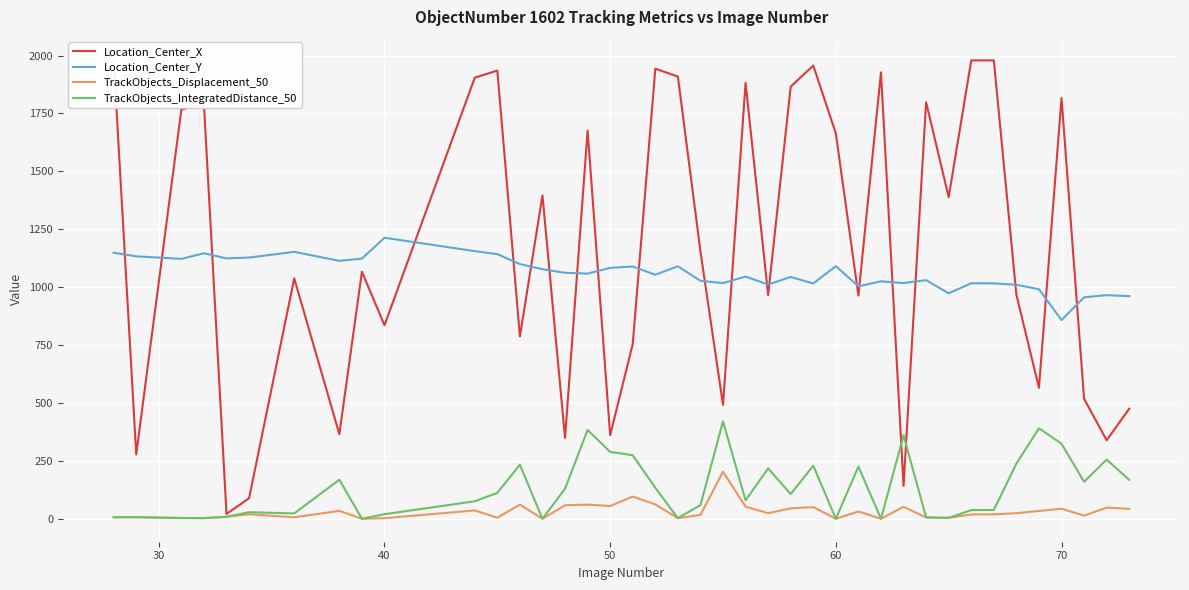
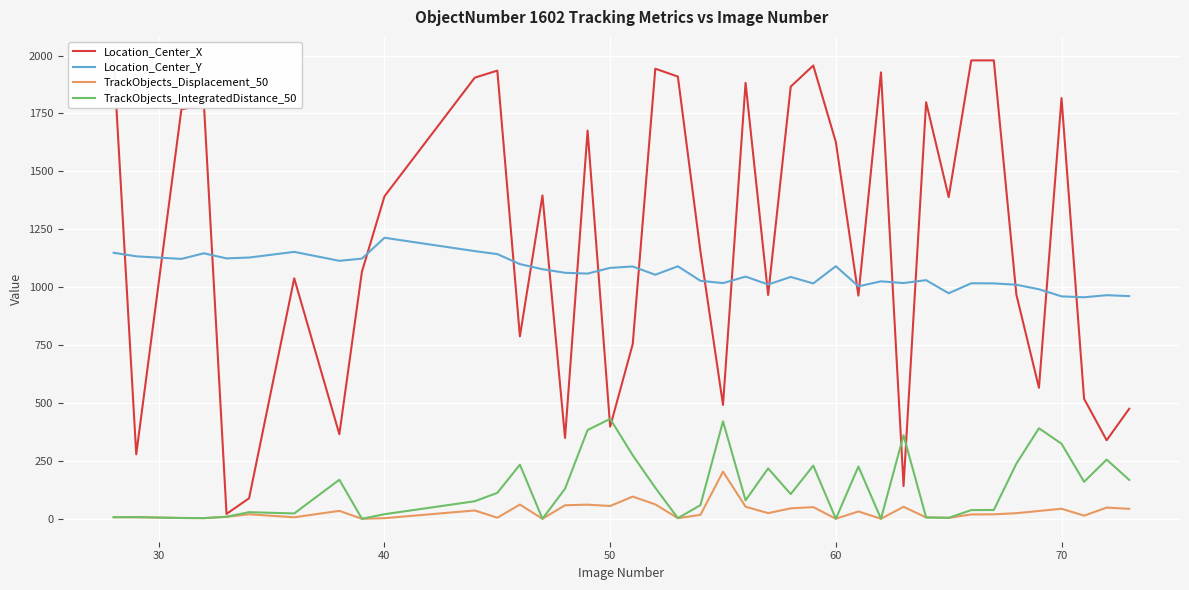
  {
    "Location_Center_X": {
-     "40": 840,
-     "50": 360,
-     "60": 1660,
+     "40": 1390,
+     "50": 400,
+     "60": 1630,
      "70": 1820
    },
    "Location_Center_Y": {
      "40": 1210,
      "50": 1080,
      "60": 1090,
-     "70": 860
+     "70": 960
    },
    "TrackObjects_Displacement_50": {
      "40": 0,
      "50": 60,
      "70": 40
    },
    "TrackObjects_IntegratedDistance_50": {
      "40": 20,
-     "50": 290,
+     "50": 430,
      "70": 320
    }
  }
